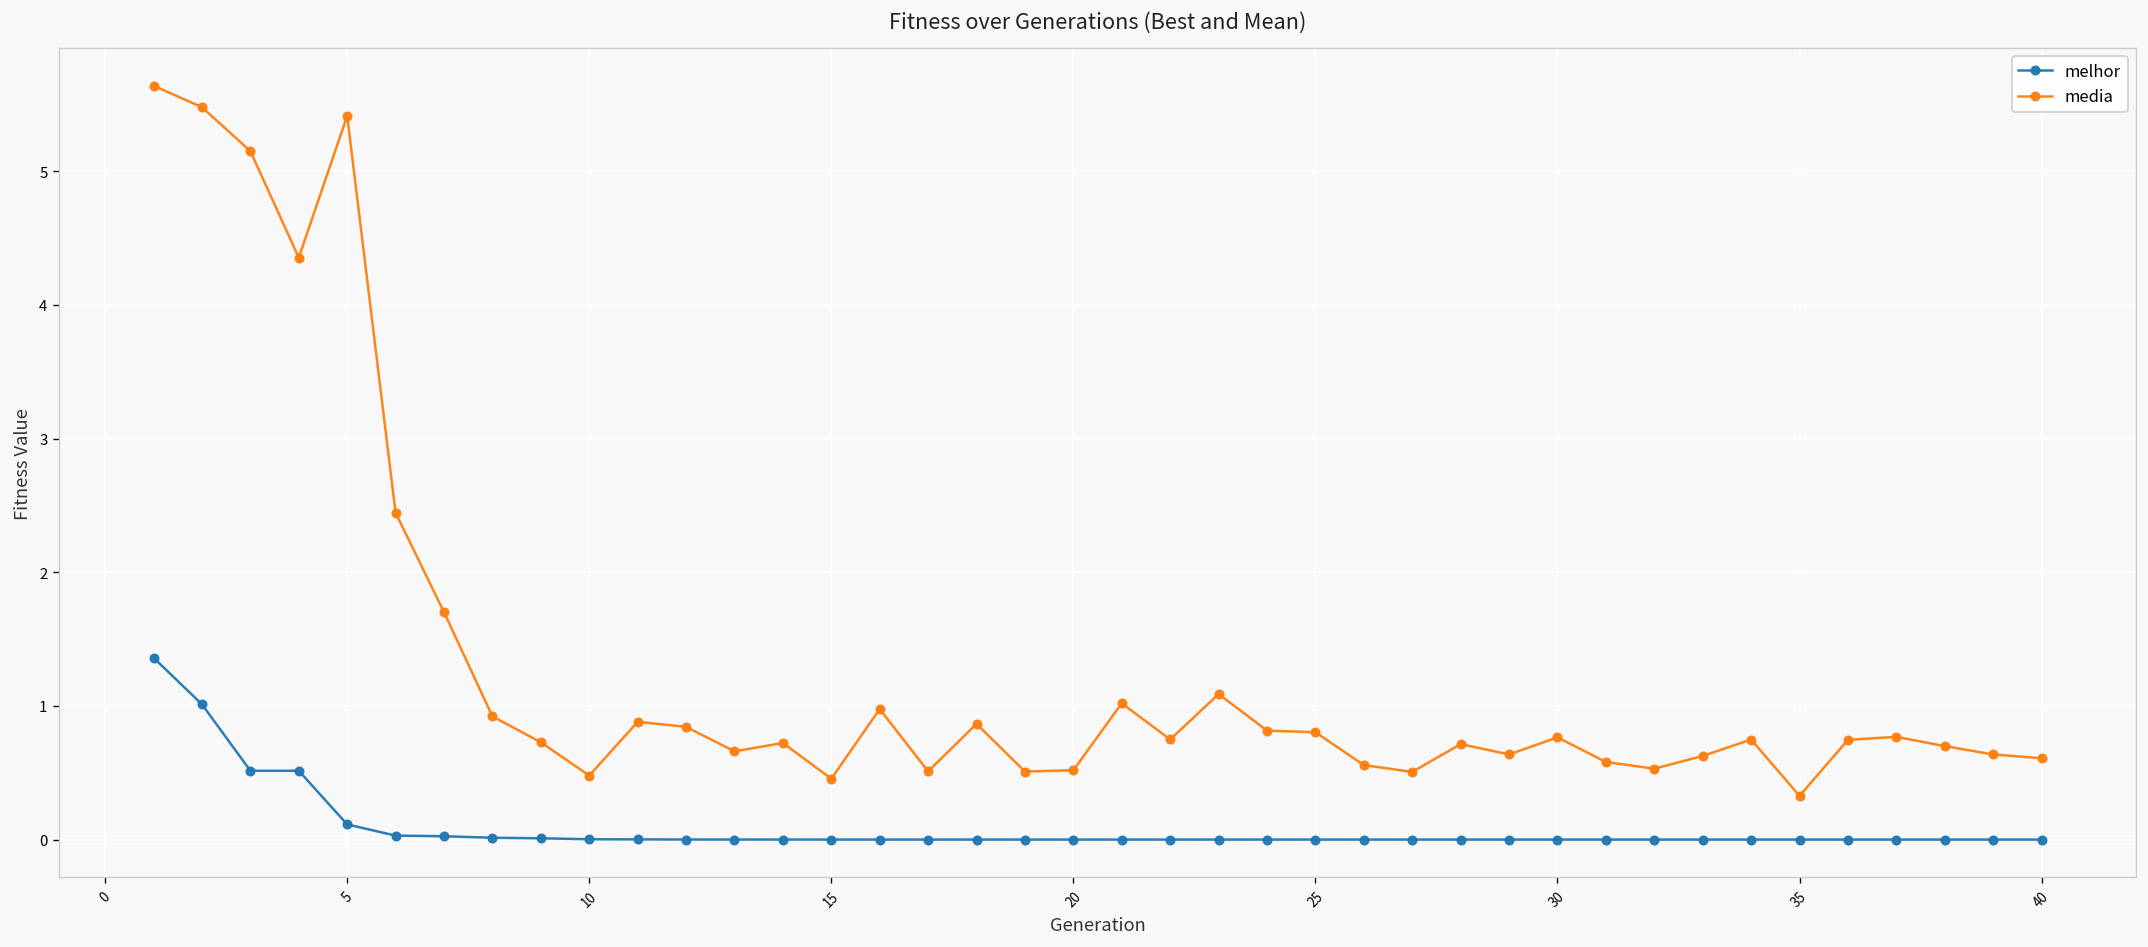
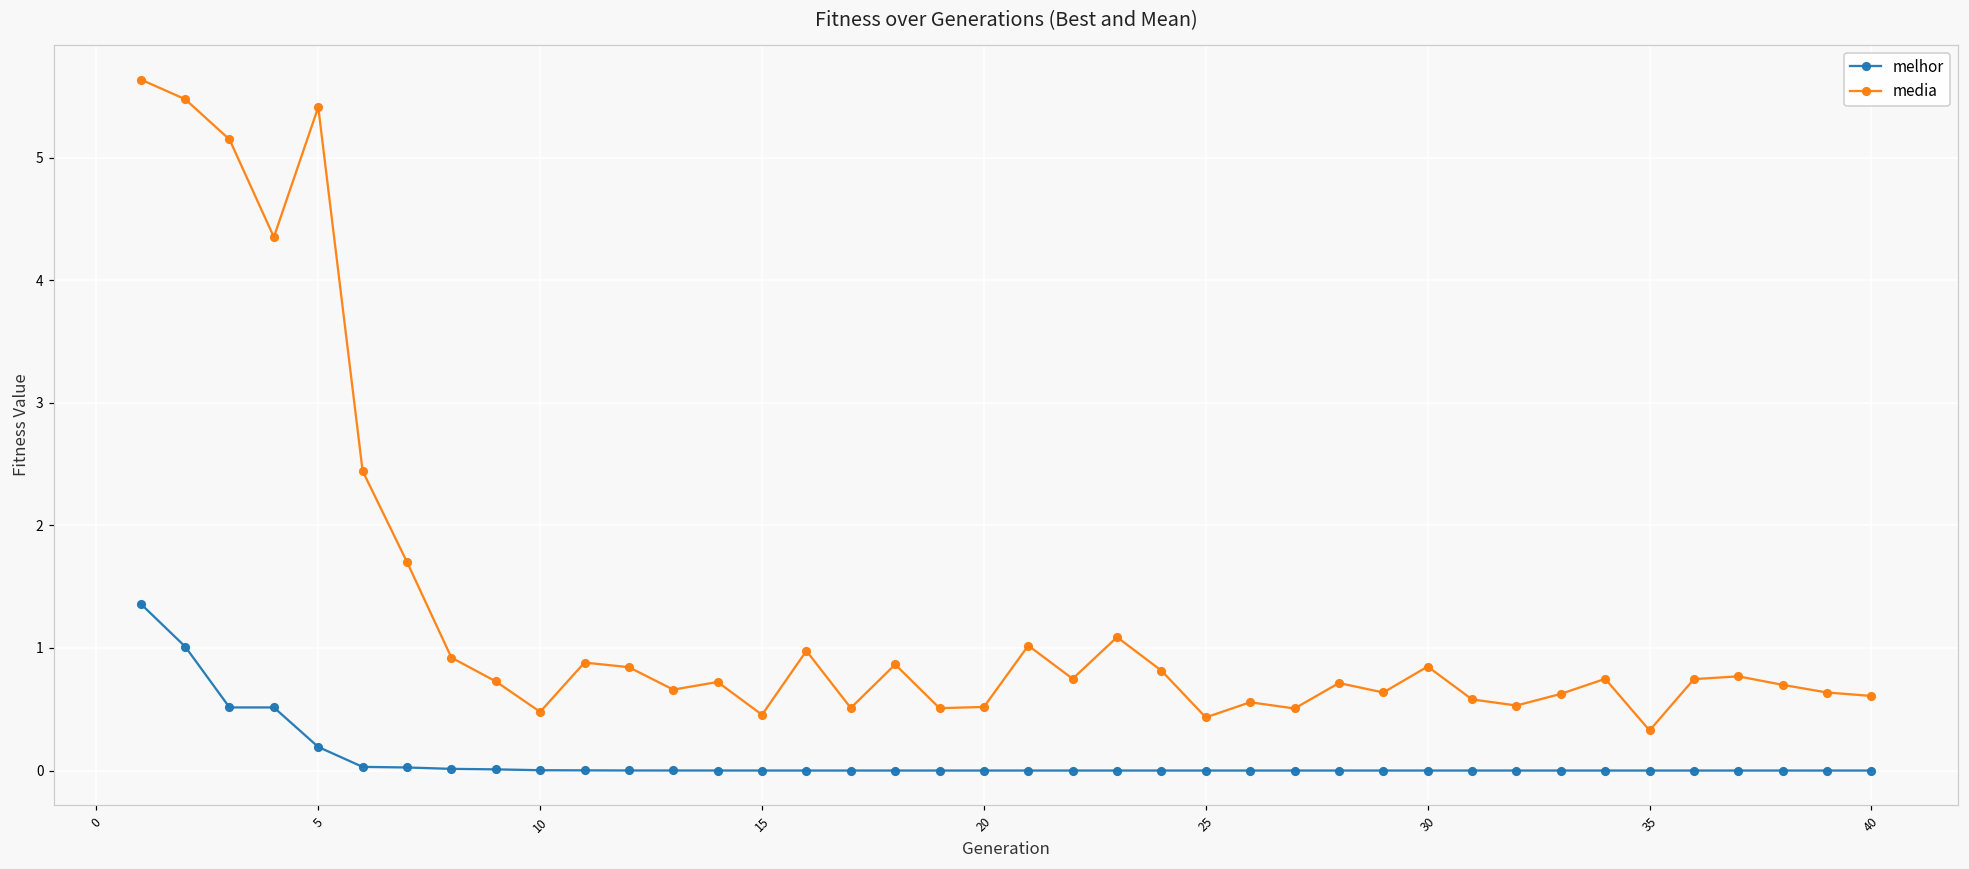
  {
    "melhor": {
-     "5": 0.11,
+     "5": 0.19,
      "10": 0.00,
      "15": 0.00,
      "20": 0.00,
      "25": 0.00,
      "30": 0.00,
      "35": 0.00,
      "40": 0.00
    },
    "media": {
      "5": 5.41,
      "10": 0.48,
      "15": 0.45,
      "20": 0.52,
-     "25": 0.80,
-     "30": 0.76,
+     "25": 0.43,
+     "30": 0.85,
      "35": 0.33,
      "40": 0.61
    }
  }
